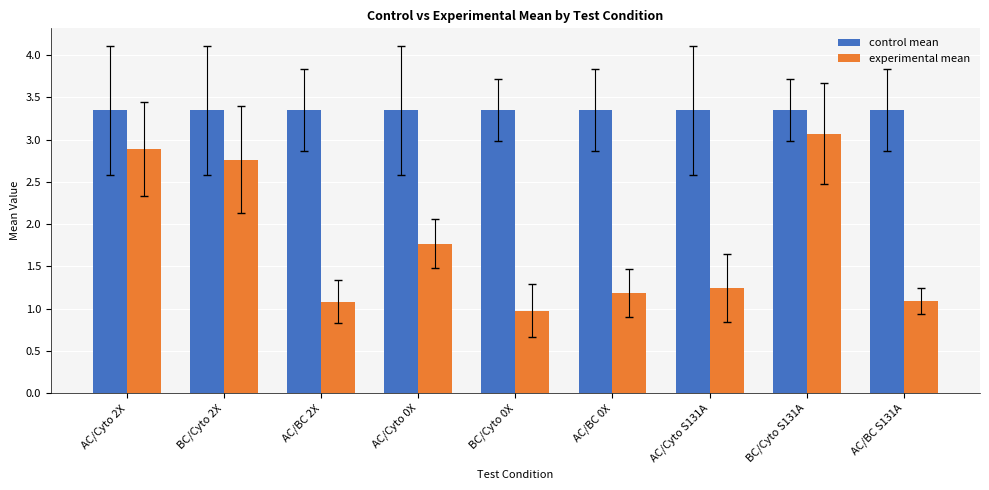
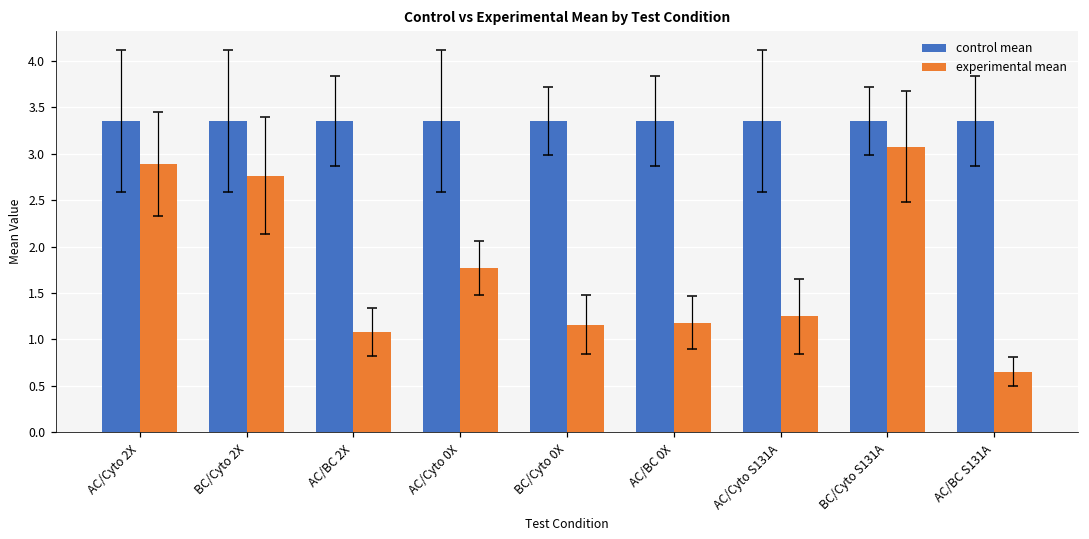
  {
    "experimental mean": {
      "AC/Cyto 2X": 2.9,
      "BC/Cyto 2X": 2.8,
      "AC/BC 2X": 1.1,
      "AC/Cyto 0X": 1.8,
-     "BC/Cyto 0X": 1.0,
+     "BC/Cyto 0X": 1.2,
      "AC/BC 0X": 1.2,
      "AC/Cyto S131A": 1.2,
      "BC/Cyto S131A": 3.1,
-     "AC/BC S131A": 1.1
+     "AC/BC S131A": 0.7
    }
  }
